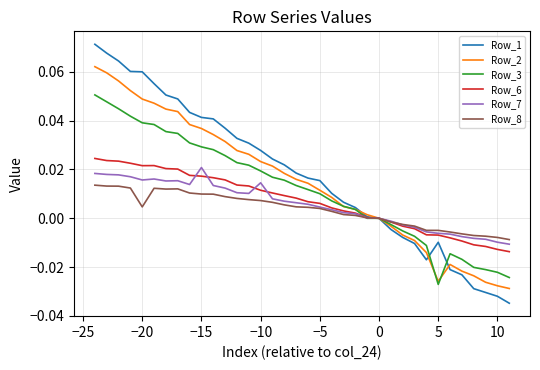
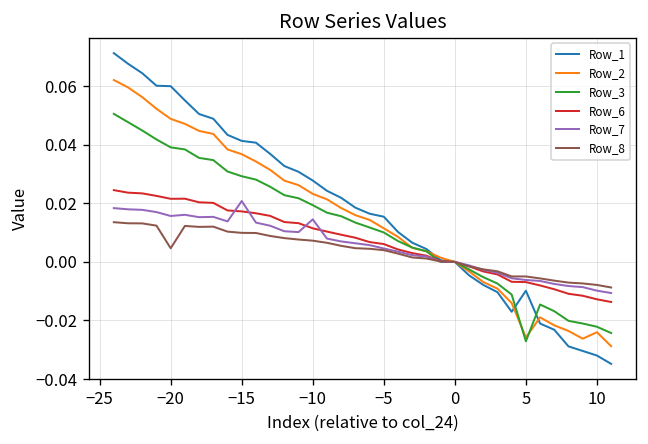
  {
    "Row_1": {
      "−20": 0.060,
      "−15": 0.041,
      "−10": 0.028,
      "−5": 0.015,
      "5": -0.010,
      "10": -0.032
    },
    "Row_2": {
      "−20": 0.049,
      "−15": 0.037,
      "−10": 0.023,
      "−5": 0.011,
      "5": -0.026,
-     "10": -0.028
+     "10": -0.024
    },
    "Row_3": {
      "−20": 0.039,
      "−15": 0.029,
      "−10": 0.019,
      "−5": 0.010,
      "5": -0.027,
      "10": -0.022
    },
    "Row_6": {
      "−20": 0.022,
      "−15": 0.017,
      "−10": 0.011,
      "−5": 0.006,
      "10": -0.013
    },
    "Row_7": {
      "−20": 0.016,
      "−15": 0.021,
      "−10": 0.015,
      "10": -0.010
    },
    "Row_8": {
      "−20": 0.005,
      "−15": 0.010,
      "−10": 0.007,
      "5": -0.005,
      "10": -0.008
    }
  }
